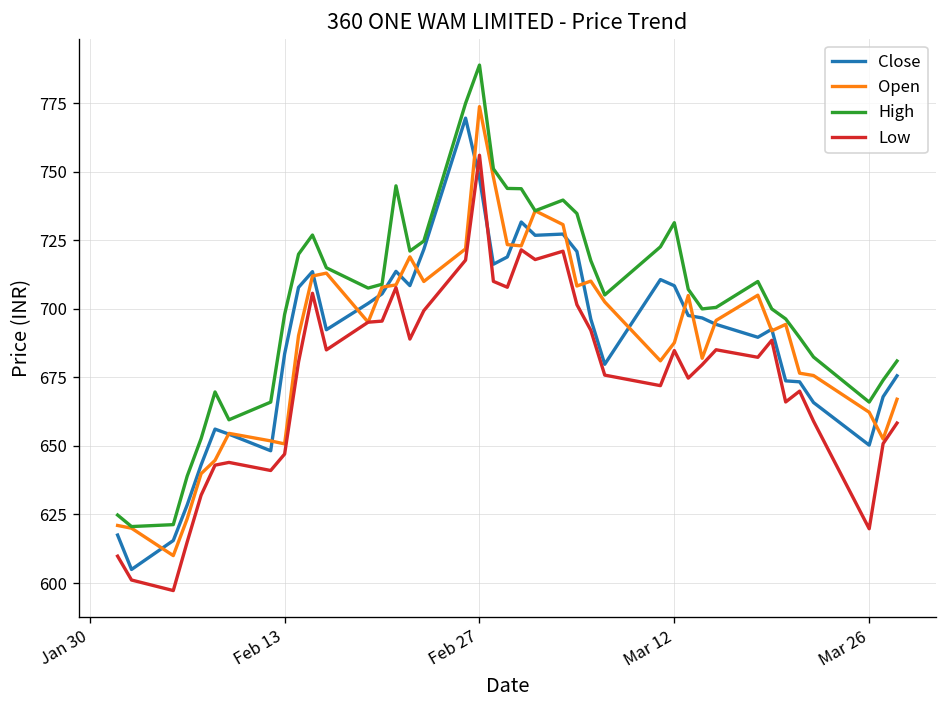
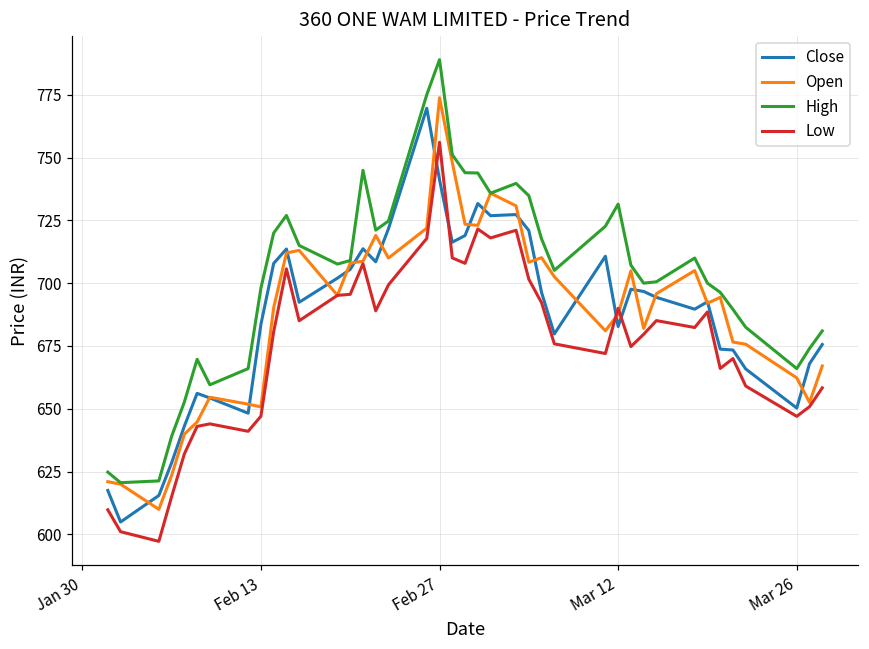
  {
    "Close": {
      "Feb 13": 684,
-     "Feb 27": 748,
-     "Mar 12": 708,
+     "Feb 27": 741,
+     "Mar 12": 683,
      "Mar 26": 650
    },
    "Open": {
      "Feb 13": 651,
      "Feb 27": 774,
      "Mar 12": 688,
      "Mar 26": 662
    },
    "High": {
      "Feb 13": 698,
      "Feb 27": 789,
      "Mar 12": 731,
      "Mar 26": 666
    },
    "Low": {
      "Feb 13": 647,
      "Feb 27": 756,
-     "Mar 12": 685,
-     "Mar 26": 620
+     "Mar 12": 690,
+     "Mar 26": 647
    }
  }
